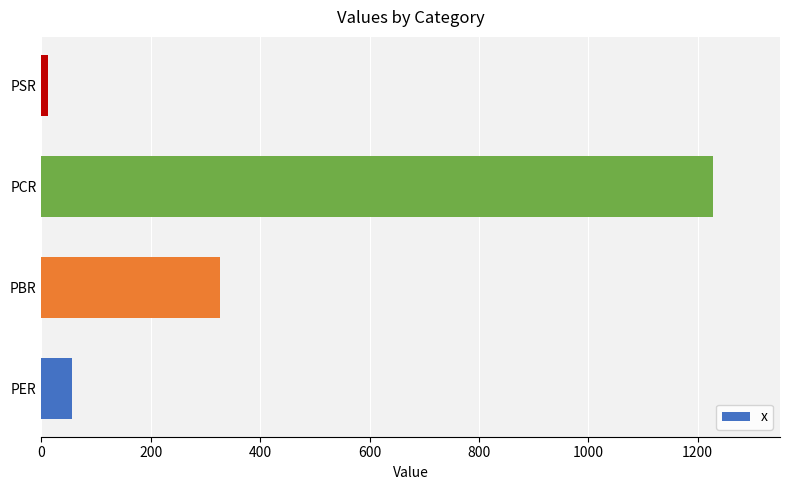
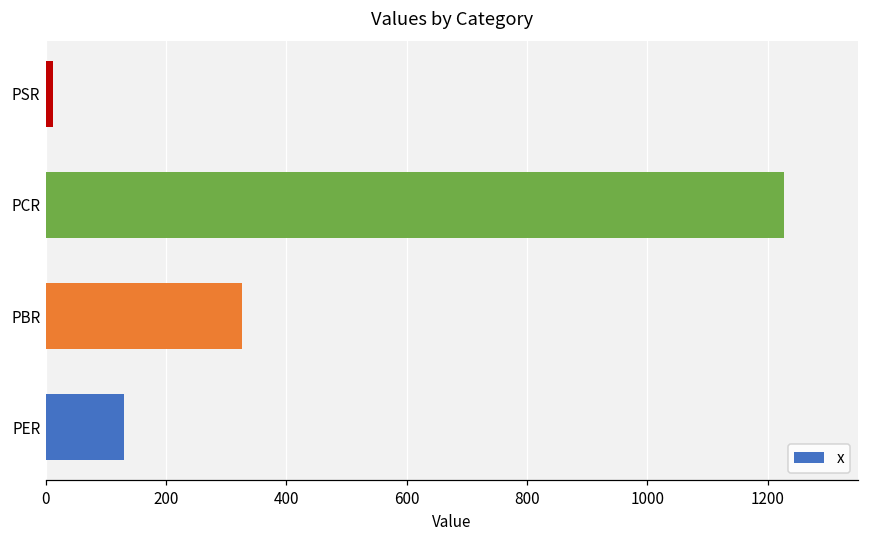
  {
    "PSR": 10,
    "PCR": 1230,
    "PBR": 330,
-   "PER": 60
+   "PER": 130
  }
